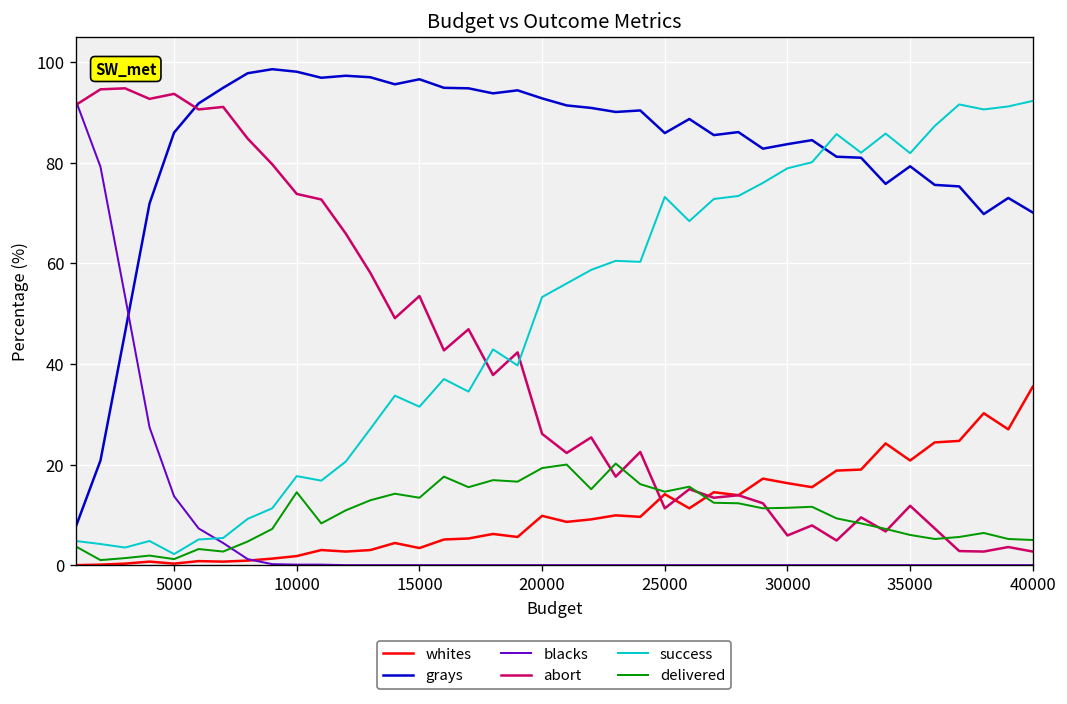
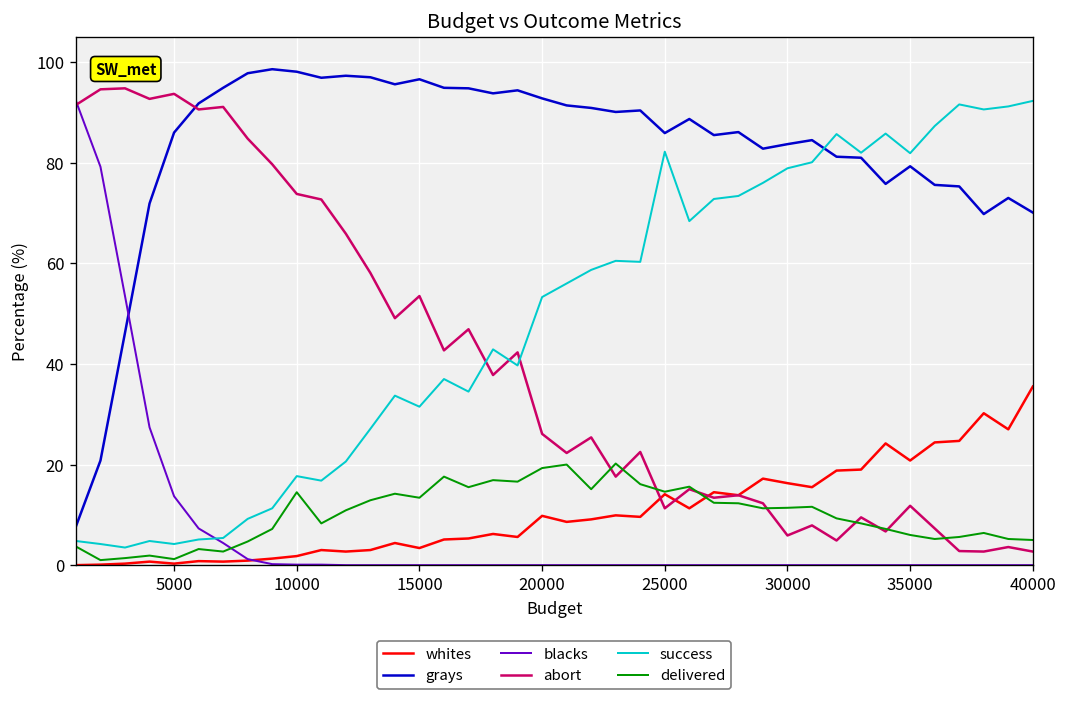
  {
    "whites": {
      "5000": 0,
      "10000": 2,
      "15000": 3,
      "20000": 10,
      "30000": 16,
      "35000": 21,
      "40000": 36
    },
    "grays": {
      "5000": 86,
      "10000": 98,
      "15000": 97,
      "20000": 93,
      "25000": 86,
      "30000": 84,
      "35000": 79,
      "40000": 70
    },
    "blacks": {
      "5000": 14,
      "10000": 0,
      "15000": 0,
      "20000": 0,
      "25000": 0,
      "30000": 0,
      "35000": 0,
      "40000": 0
    },
    "abort": {
      "5000": 94,
      "10000": 74,
      "15000": 54,
      "20000": 26,
      "25000": 11,
      "30000": 6,
      "35000": 12,
      "40000": 3
    },
    "success": {
-     "5000": 2,
+     "5000": 4,
      "10000": 18,
      "15000": 32,
      "20000": 53,
-     "25000": 73,
+     "25000": 82,
      "30000": 79,
      "35000": 82,
      "40000": 92
    },
    "delivered": {
      "5000": 1,
      "10000": 15,
      "15000": 13,
      "20000": 19,
      "30000": 11,
      "35000": 6,
      "40000": 5
    }
  }
